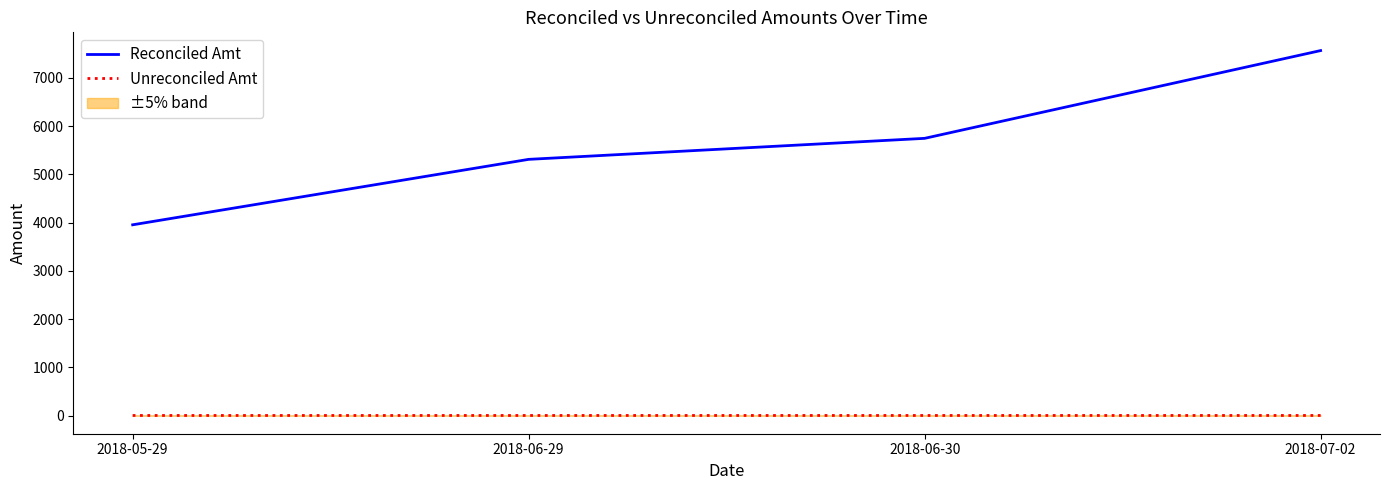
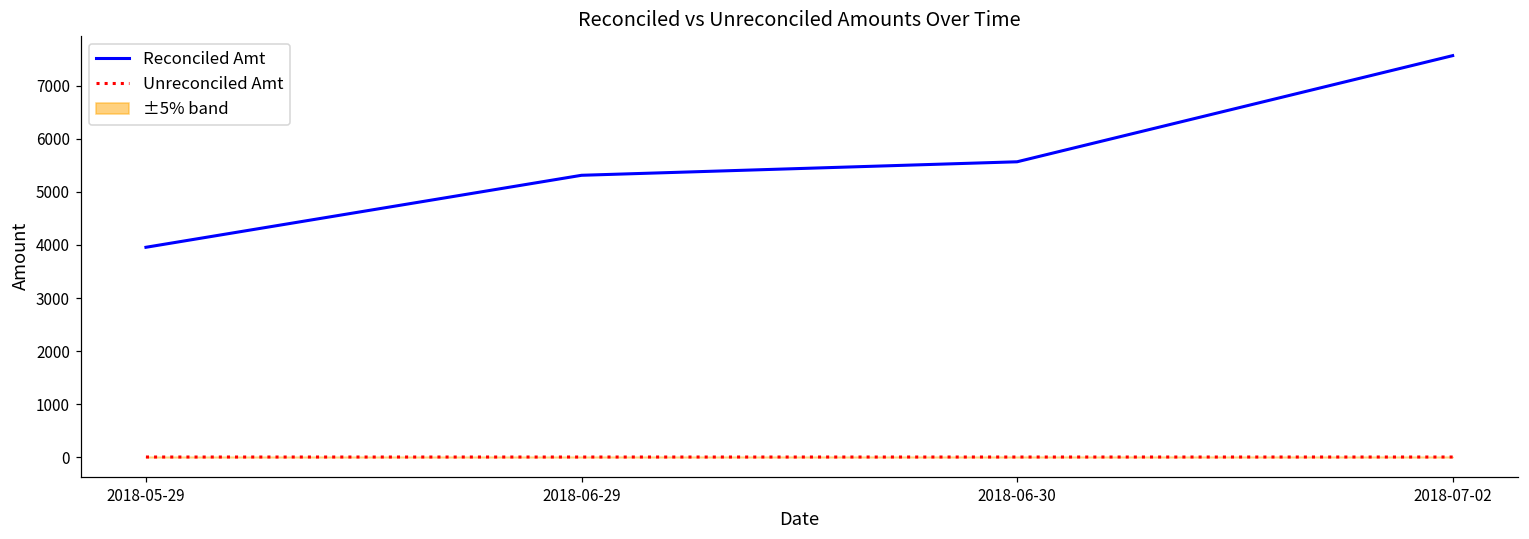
  {
    "Reconciled Amt": {
      "2018-05-29": 4000,
      "2018-06-29": 5300,
-     "2018-06-30": 5700,
+     "2018-06-30": 5600,
      "2018-07-02": 7600
    }
  }
